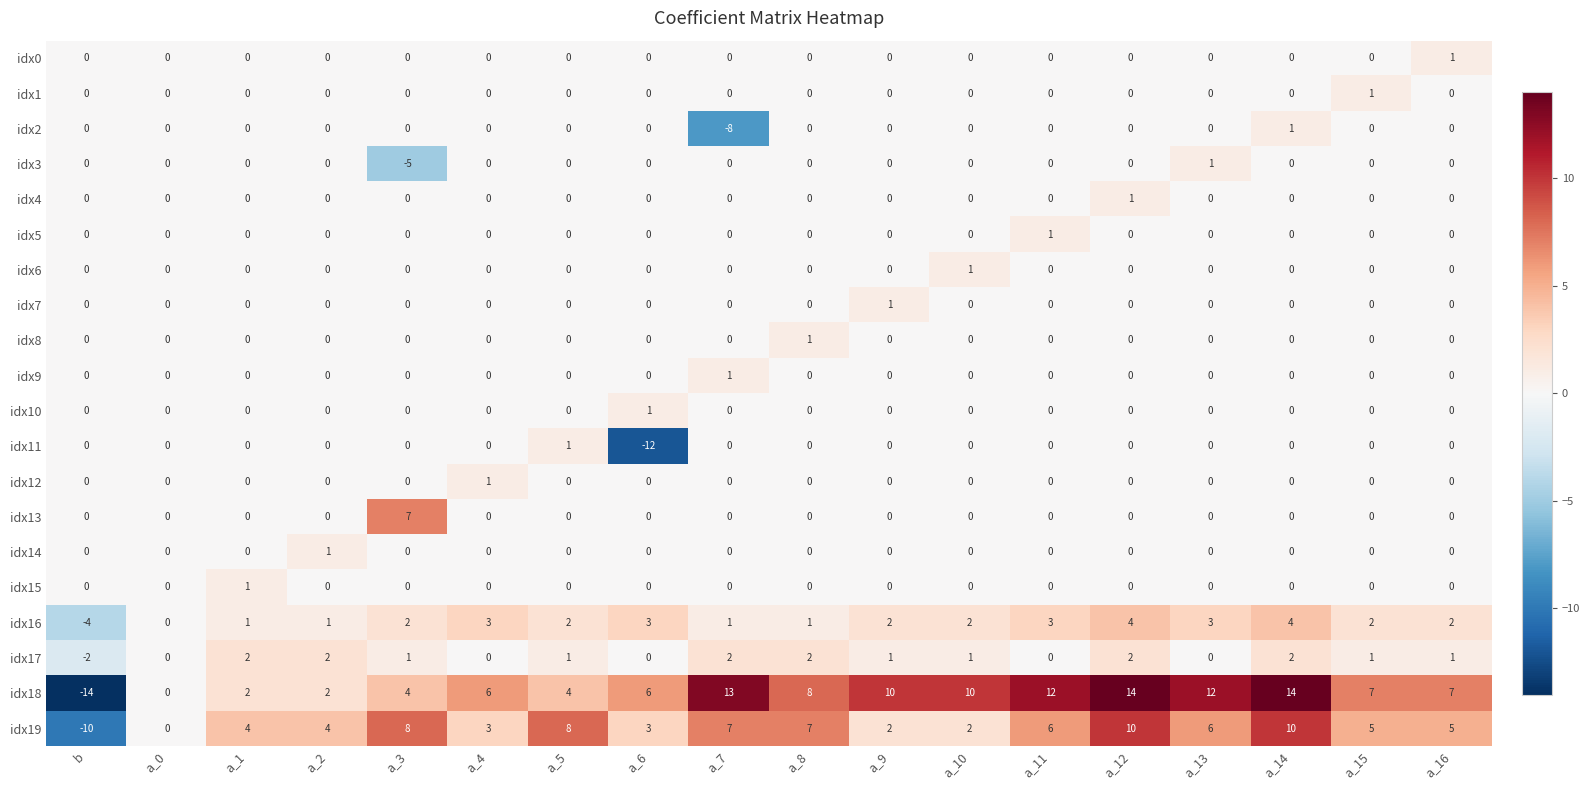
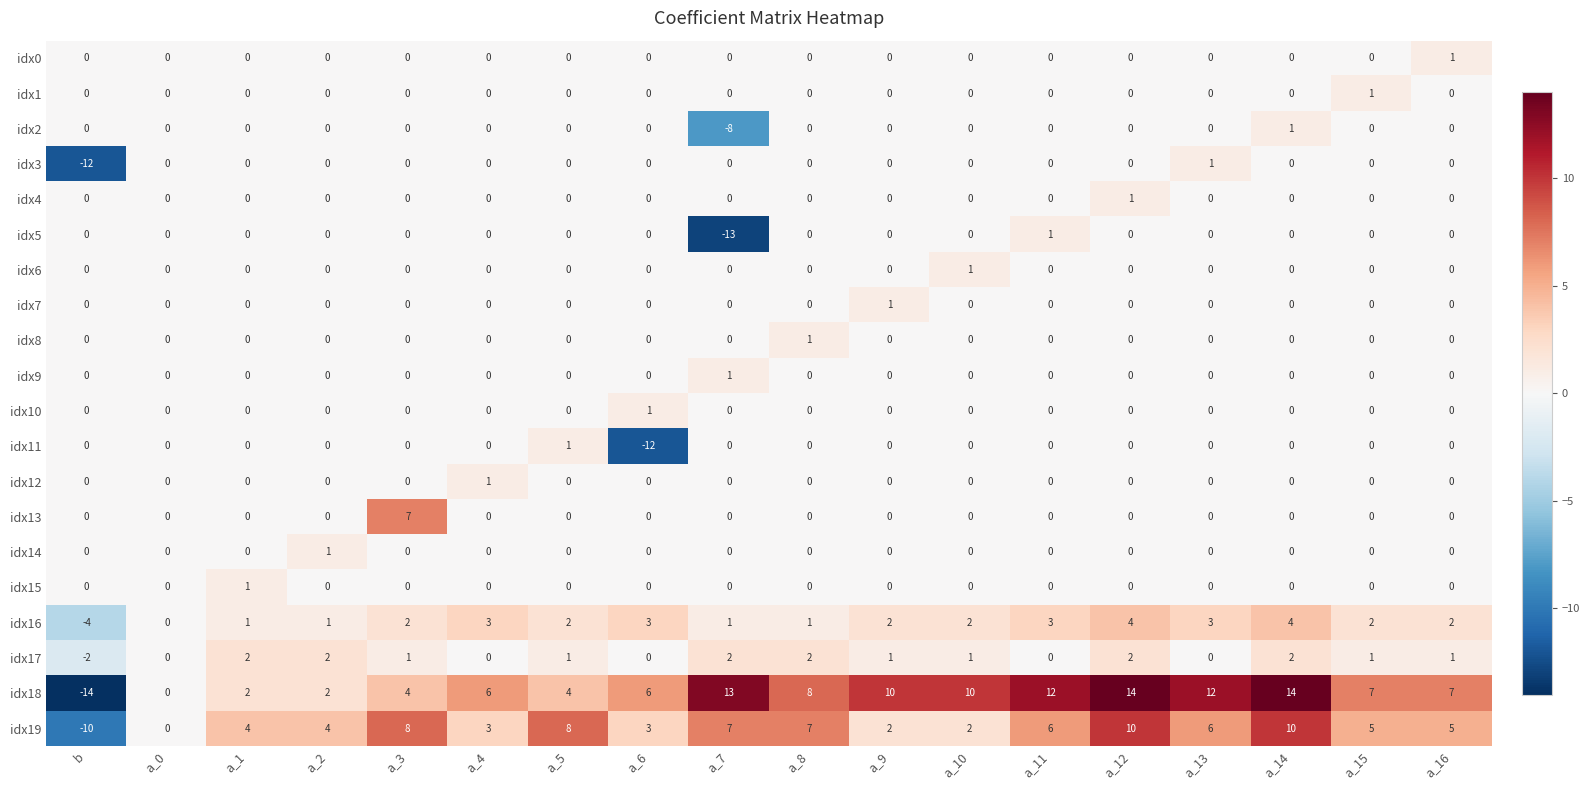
  {
    "idx3": {
-     "b": 0,
+     "b": -12,
      "a_0": 0,
      "a_1": 0,
      "a_2": 0,
-     "a_3": -5,
+     "a_3": 0,
      "a_4": 0,
      "a_5": 0,
      "a_6": 0,
      "a_7": 0,
      "a_8": 0,
      "a_9": 0,
      "a_10": 0,
      "a_11": 0,
      "a_12": 0,
      "a_13": 1,
      "a_14": 0,
      "a_15": 0,
      "a_16": 0
    },
    "idx5": {
      "b": 0,
      "a_0": 0,
      "a_1": 0,
      "a_2": 0,
      "a_3": 0,
      "a_4": 0,
      "a_5": 0,
      "a_6": 0,
-     "a_7": 0,
+     "a_7": -13,
      "a_8": 0,
      "a_9": 0,
      "a_10": 0,
      "a_11": 1,
      "a_12": 0,
      "a_13": 0,
      "a_14": 0,
      "a_15": 0,
      "a_16": 0
    }
  }
